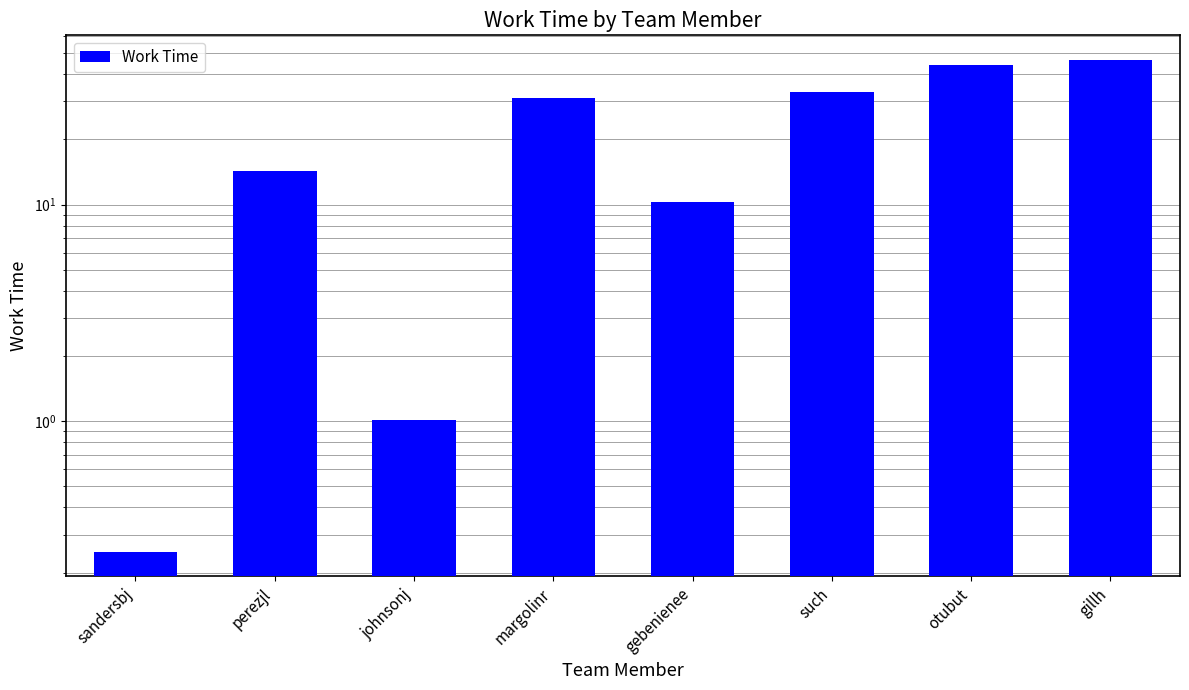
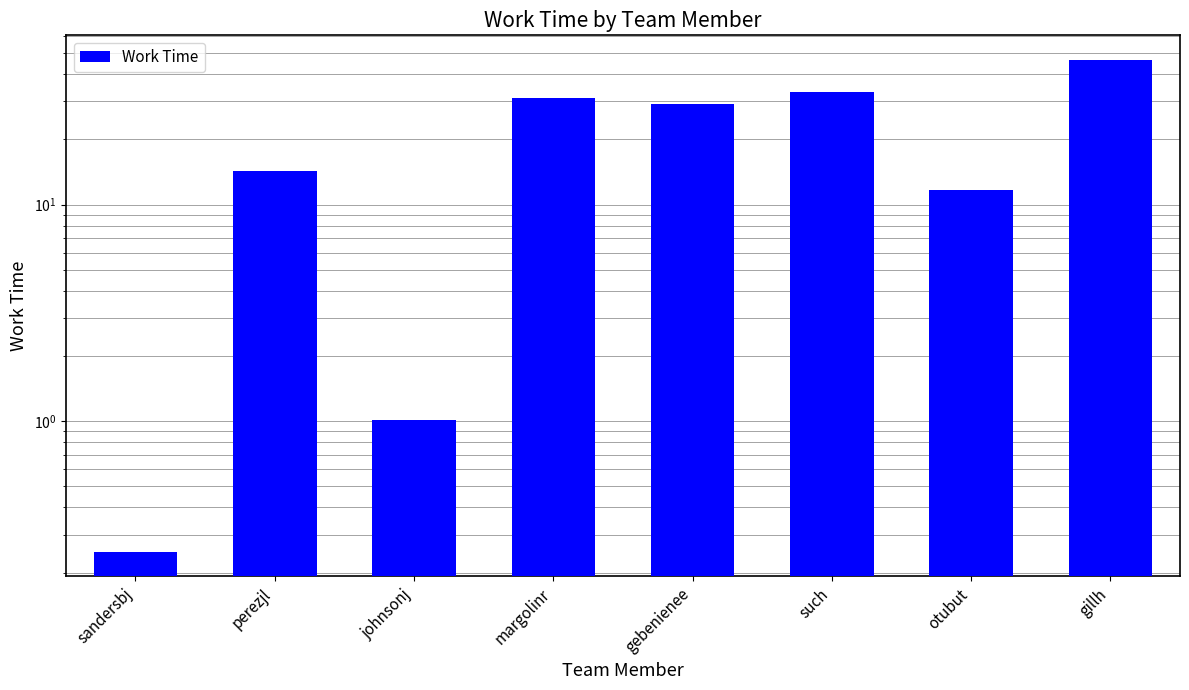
  {
    "sandersbj": 0.25,
    "perezjl": 14,
    "johnsonj": 1,
    "margolinr": 31,
-   "gebenienee": 10,
+   "gebenienee": 29,
    "such": 33,
-   "otubut": 44,
+   "otubut": 12,
    "gillh": 47
  }
